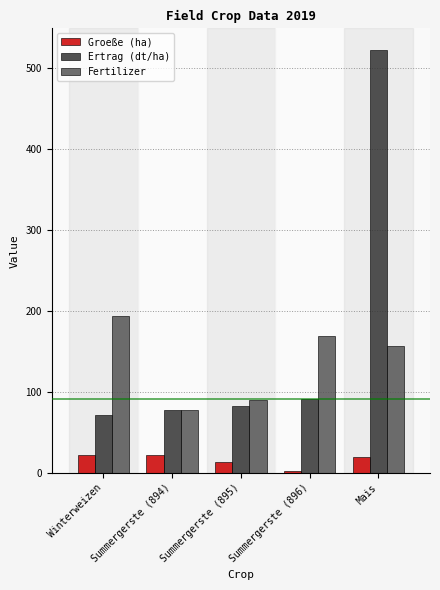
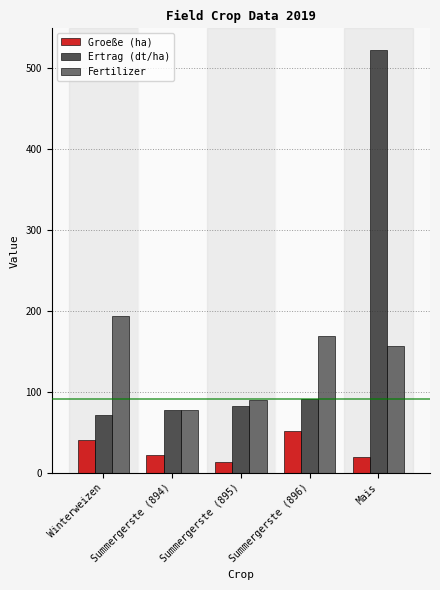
  {
    "Groeße (ha)": {
-     "Winterweizen": 20,
+     "Winterweizen": 40,
      "Summergerste (894)": 20,
      "Summergerste (895)": 10,
-     "Summergerste (896)": 0,
+     "Summergerste (896)": 50,
      "Mais": 20
    }
  }
